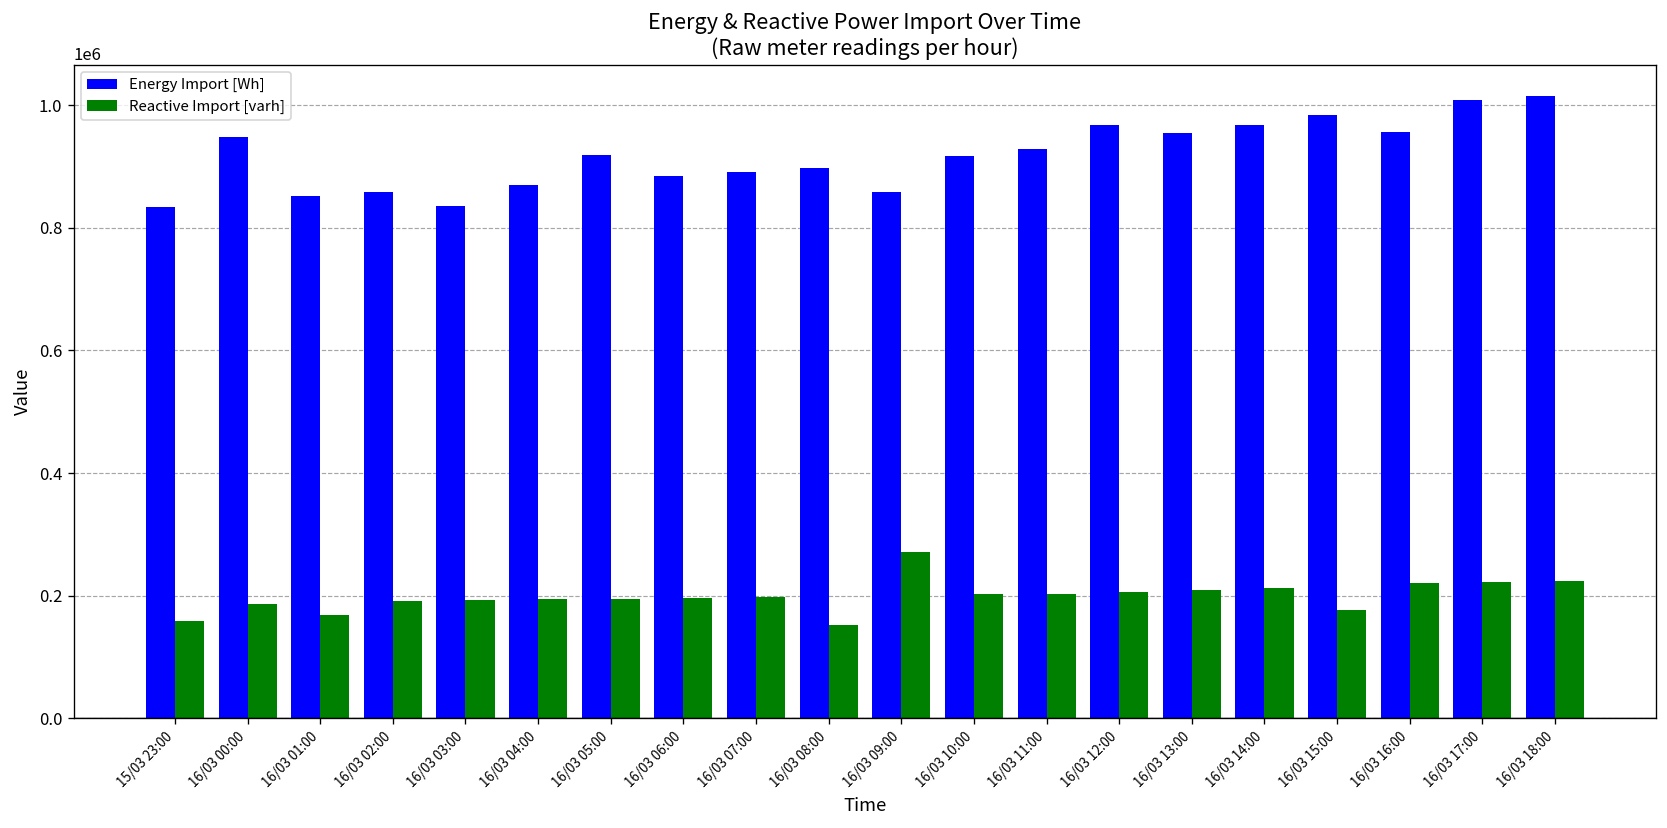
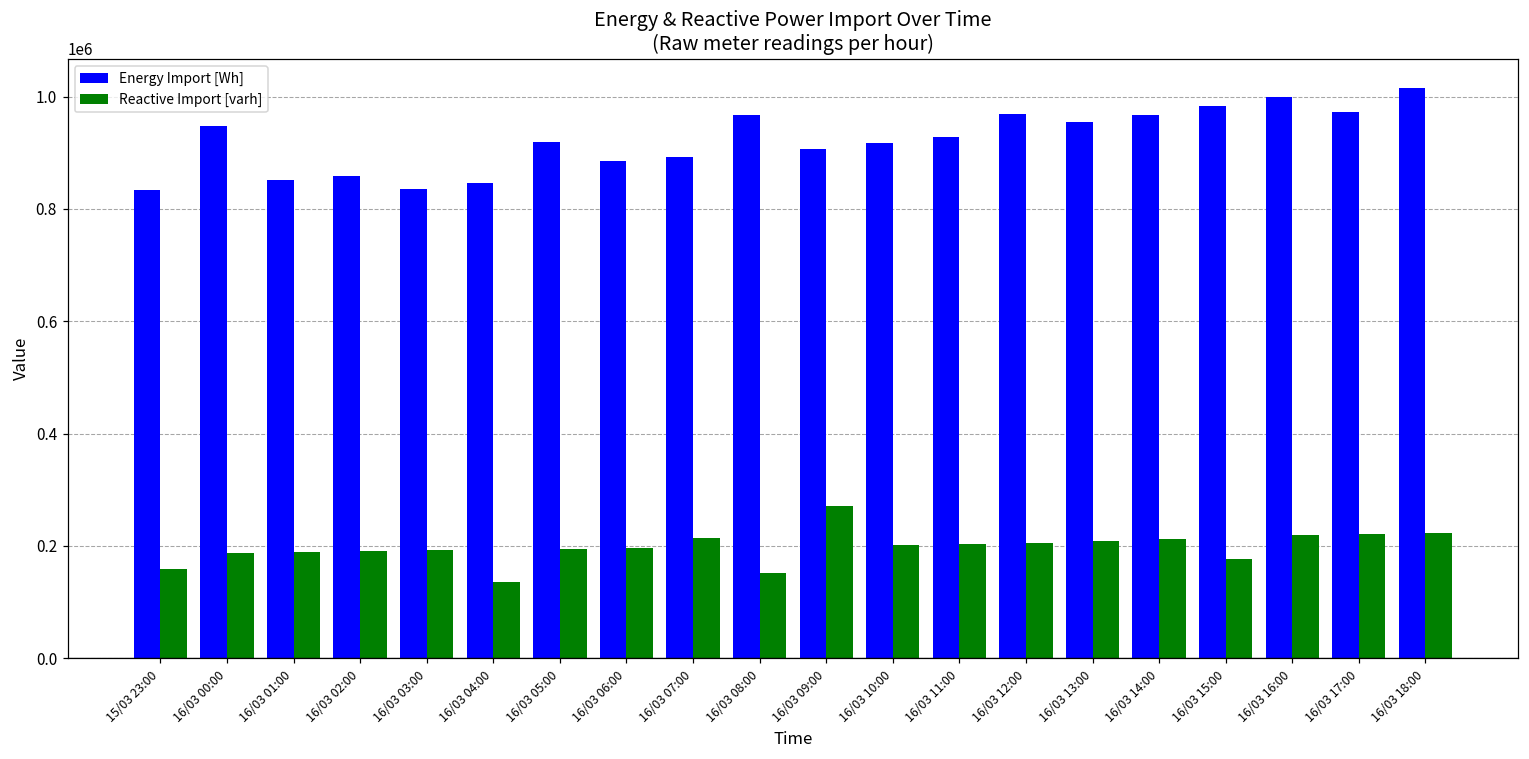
  {
    "Energy Import [Wh]": {
      "15/03 23:00": 830000,
      "16/03 00:00": 950000,
      "16/03 01:00": 850000,
      "16/03 02:00": 860000,
      "16/03 03:00": 840000,
-     "16/03 04:00": 870000,
+     "16/03 04:00": 850000,
      "16/03 05:00": 920000,
      "16/03 06:00": 880000,
      "16/03 07:00": 890000,
-     "16/03 08:00": 900000,
-     "16/03 09:00": 860000,
+     "16/03 08:00": 970000,
+     "16/03 09:00": 910000,
      "16/03 10:00": 920000,
      "16/03 11:00": 930000,
      "16/03 12:00": 970000,
      "16/03 13:00": 950000,
      "16/03 14:00": 970000,
      "16/03 15:00": 980000,
-     "16/03 16:00": 960000,
-     "16/03 17:00": 1010000,
+     "16/03 16:00": 1000000,
+     "16/03 17:00": 970000,
      "16/03 18:00": 1020000
    },
    "Reactive Import [varh]": {
      "15/03 23:00": 160000,
      "16/03 00:00": 190000,
-     "16/03 01:00": 170000,
+     "16/03 01:00": 190000,
      "16/03 02:00": 190000,
      "16/03 03:00": 190000,
-     "16/03 04:00": 190000,
+     "16/03 04:00": 140000,
      "16/03 05:00": 190000,
      "16/03 06:00": 200000,
-     "16/03 07:00": 200000,
+     "16/03 07:00": 210000,
      "16/03 08:00": 150000,
      "16/03 09:00": 270000,
      "16/03 10:00": 200000,
      "16/03 11:00": 200000,
      "16/03 12:00": 210000,
      "16/03 13:00": 210000,
      "16/03 14:00": 210000,
      "16/03 15:00": 180000,
      "16/03 16:00": 220000,
      "16/03 17:00": 220000,
      "16/03 18:00": 220000
    }
  }
